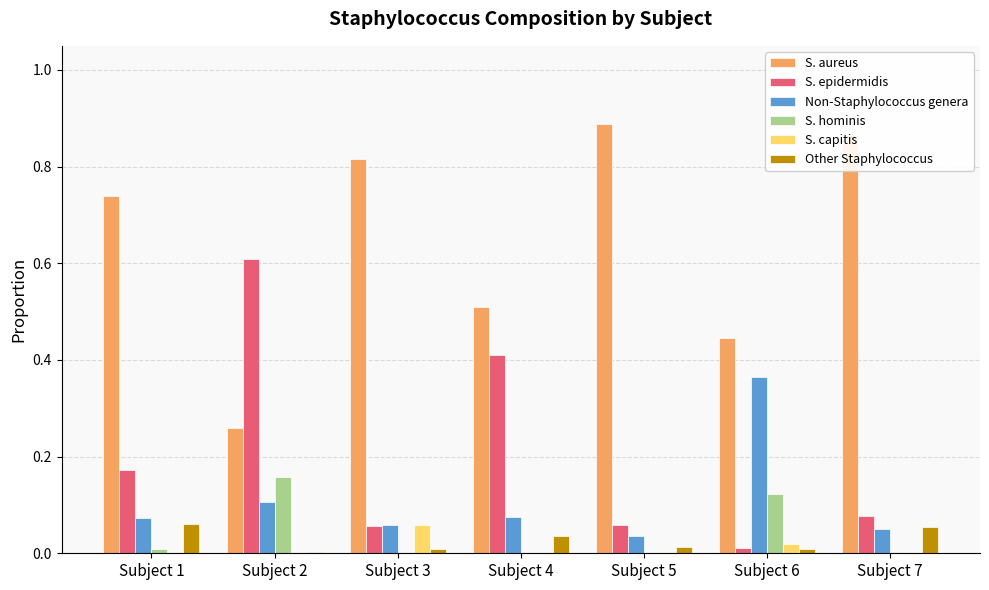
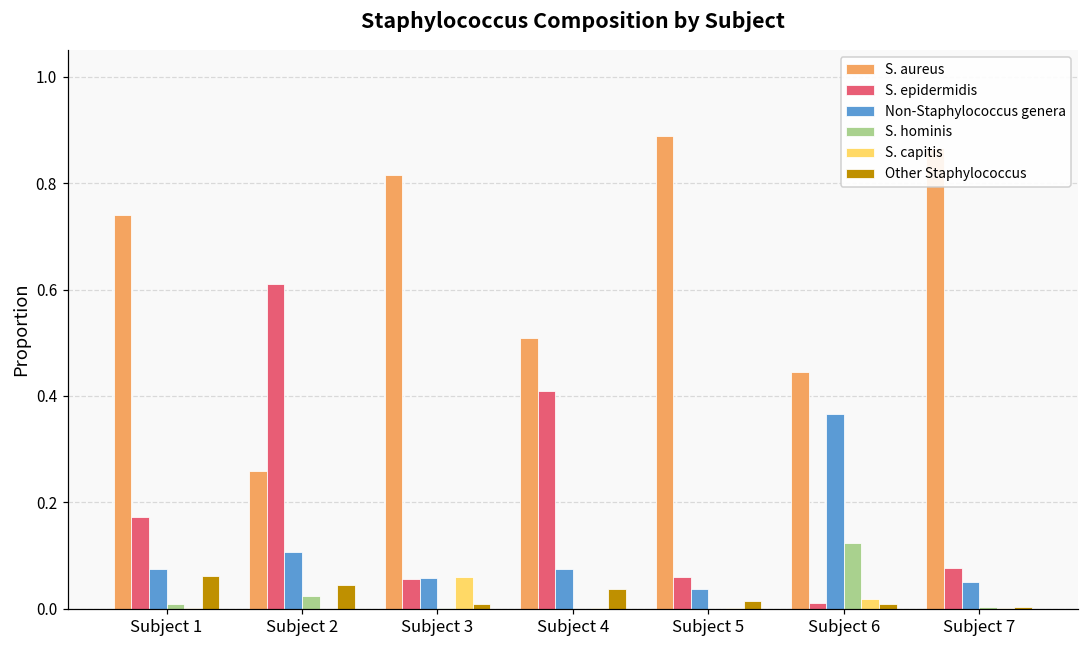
  {
    "S. epidermidis": {
      "Subject 1": 0.17,
      "Subject 2": 0.61,
      "Subject 3": 0.06,
      "Subject 4": 0.41,
      "Subject 5": 0.06,
      "Subject 6": 0.01,
      "Subject 7": 0.08
    },
    "Non-Staphylococcus genera": {
      "Subject 1": 0.07,
      "Subject 2": 0.11,
      "Subject 3": 0.06,
      "Subject 4": 0.08,
      "Subject 5": 0.04,
      "Subject 6": 0.37,
      "Subject 7": 0.05
    },
    "S. hominis": {
      "Subject 1": 0.01,
-     "Subject 2": 0.16,
+     "Subject 2": 0.02,
      "Subject 4": 0.00,
      "Subject 5": 0.00,
      "Subject 6": 0.12
    },
    "Other Staphylococcus": {
      "Subject 1": 0.06,
-     "Subject 2": 0.00,
+     "Subject 2": 0.05,
      "Subject 3": 0.01,
      "Subject 4": 0.04,
      "Subject 5": 0.01,
      "Subject 6": 0.01,
-     "Subject 7": 0.06
+     "Subject 7": 0.00
    }
  }
